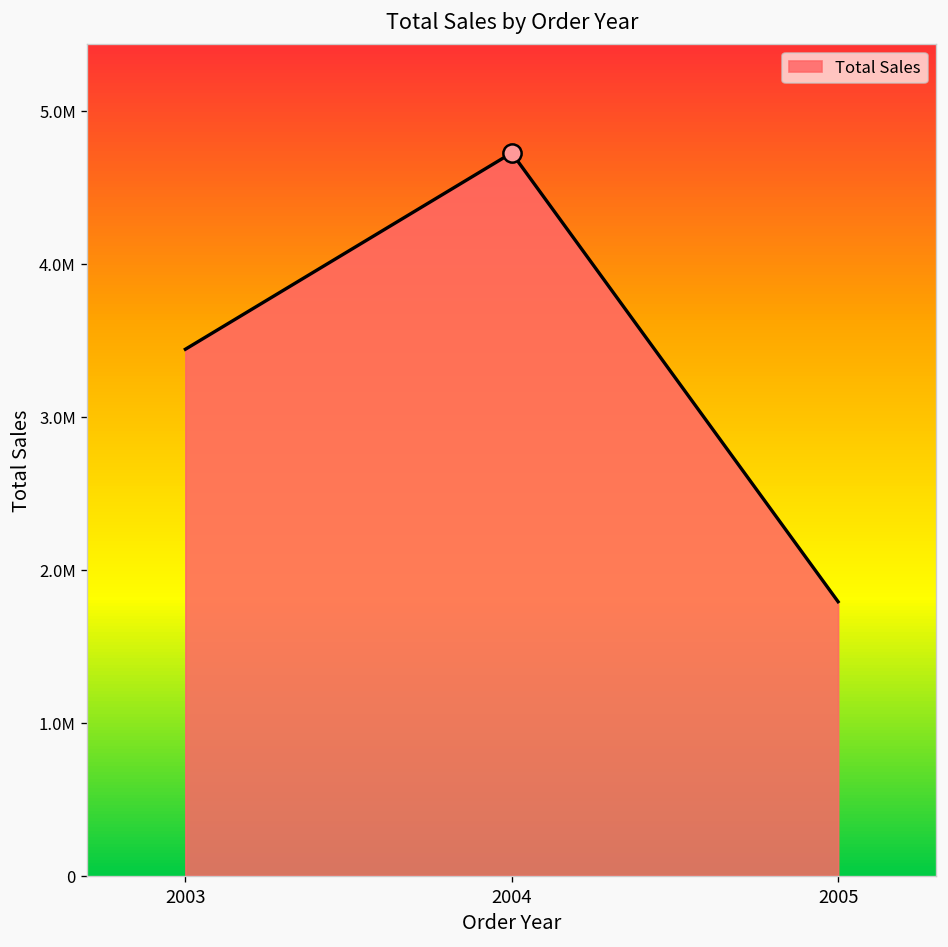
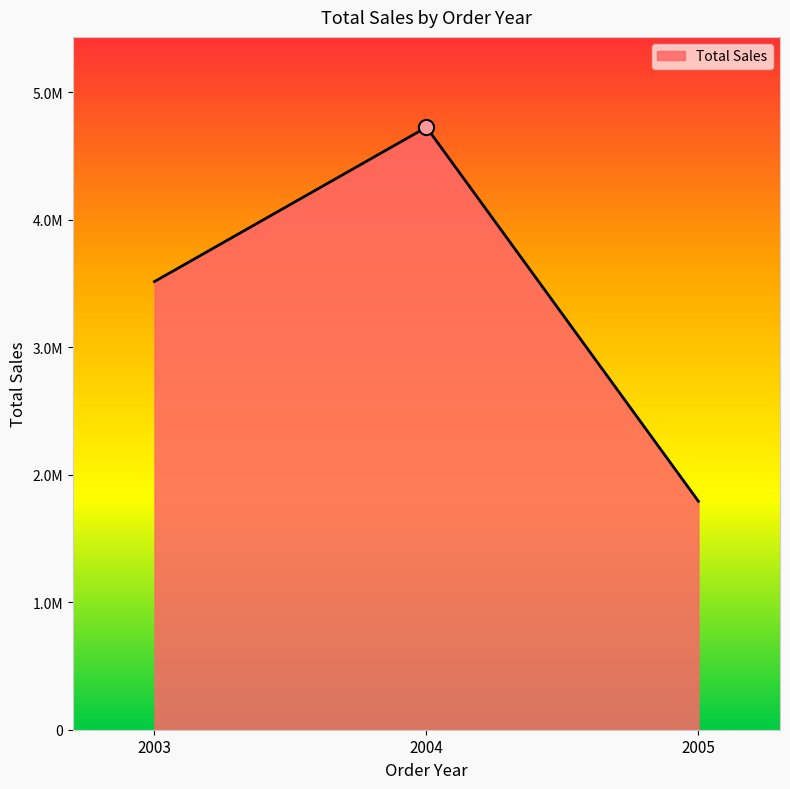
  {
    "Total Sales": {
-     "2003": 3440000,
+     "2003": 3510000,
      "2005": 1790000
    }
  }
